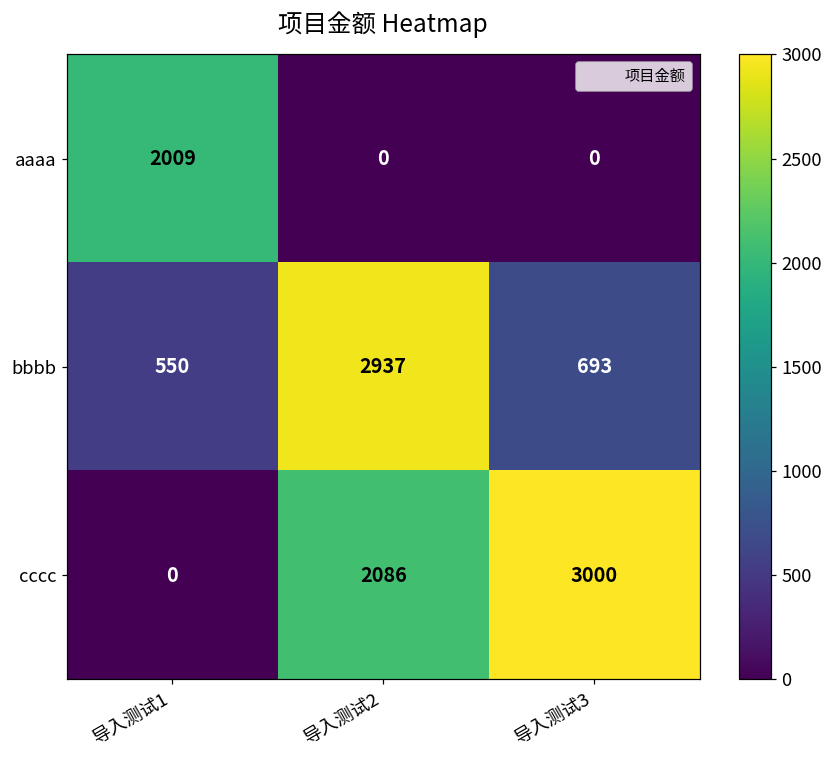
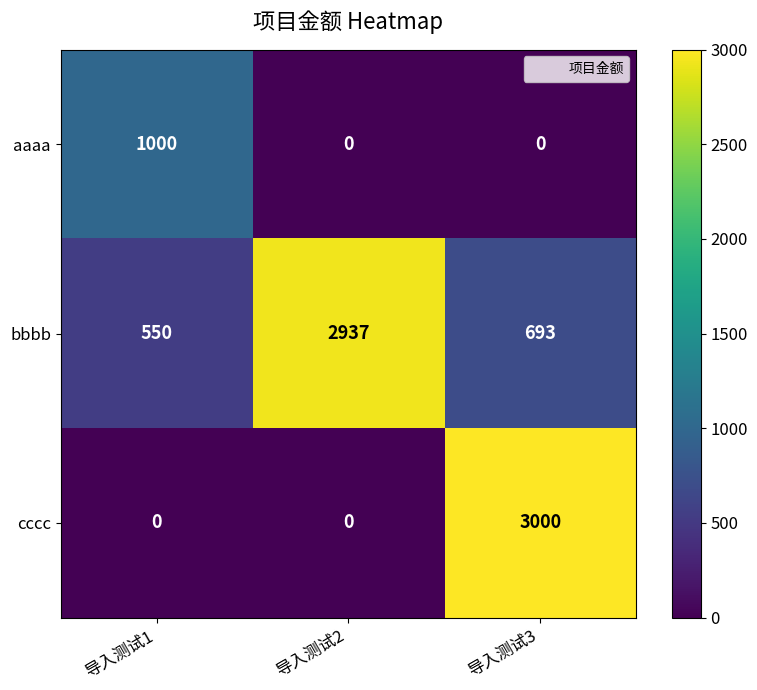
  {
    "aaaa": {
-     "导入测试1": 2009,
+     "导入测试1": 1000,
      "导入测试2": 0,
      "导入测试3": 0
    },
    "bbbb": {
      "导入测试1": 550,
      "导入测试2": 2937,
      "导入测试3": 693
    },
    "cccc": {
      "导入测试1": 0,
-     "导入测试2": 2086,
+     "导入测试2": 0,
      "导入测试3": 3000
    }
  }
